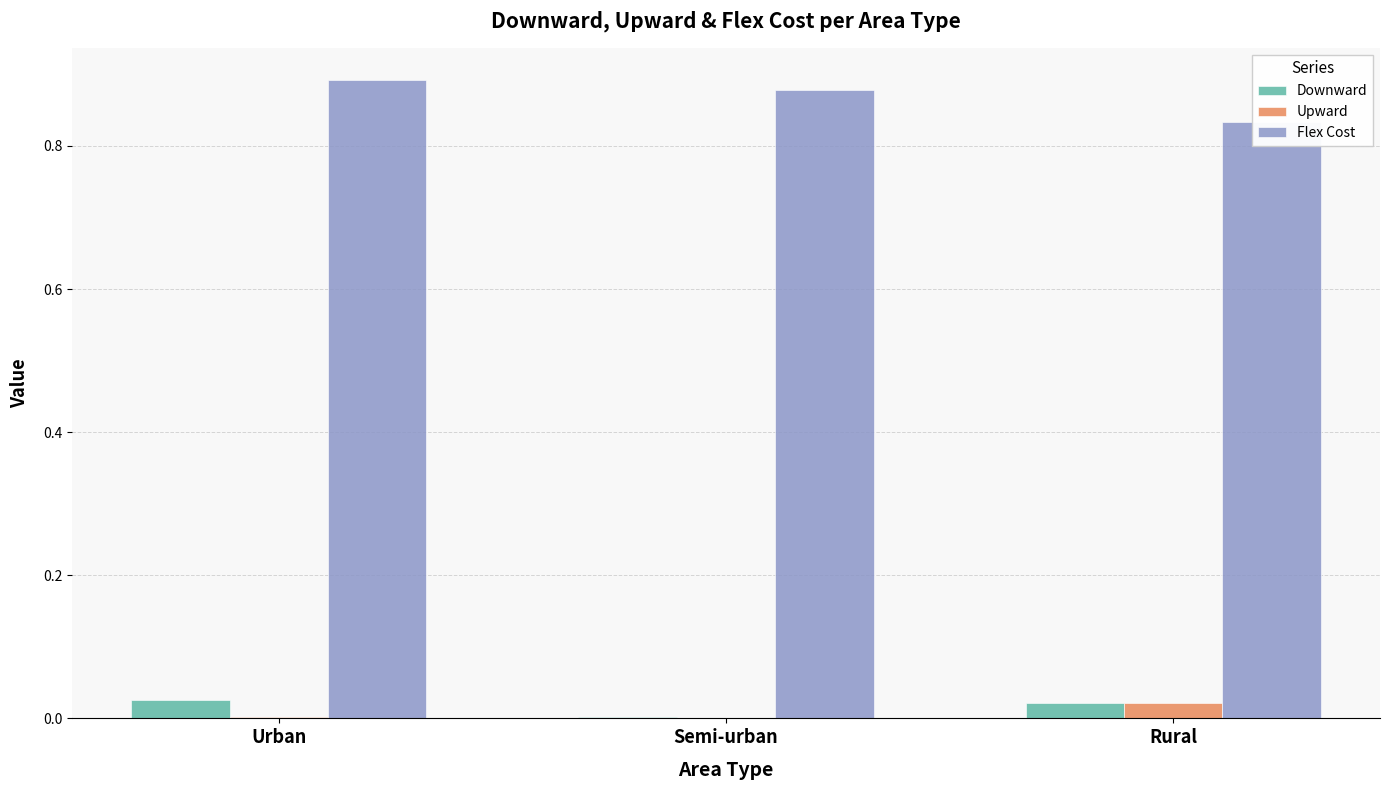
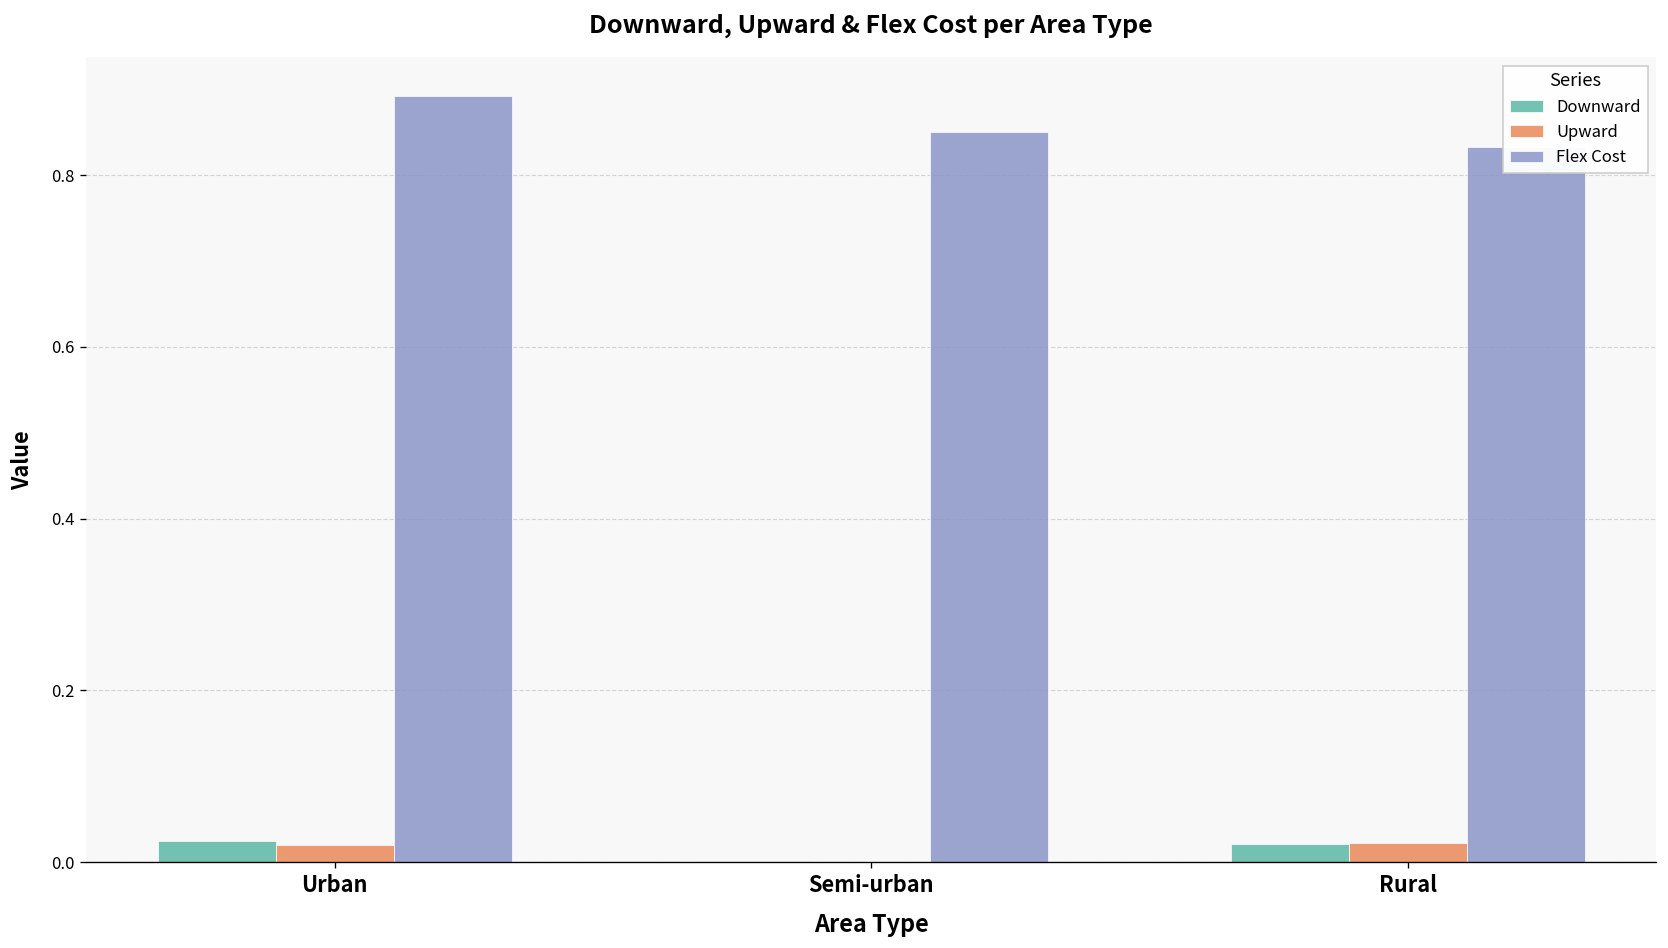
  {
    "Downward": {
      "Urban": 0.03,
      "Rural": 0.02
    },
    "Upward": {
-     "Urban": 0.00,
+     "Urban": 0.02,
      "Rural": 0.02
    },
    "Flex Cost": {
      "Urban": 0.89,
-     "Semi-urban": 0.88
+     "Semi-urban": 0.85
    }
  }
